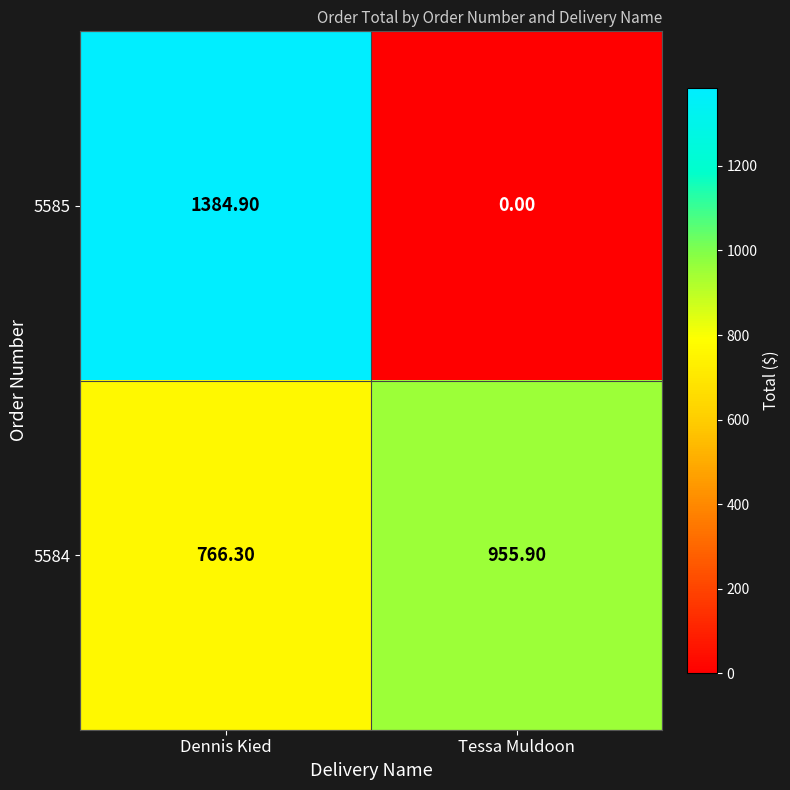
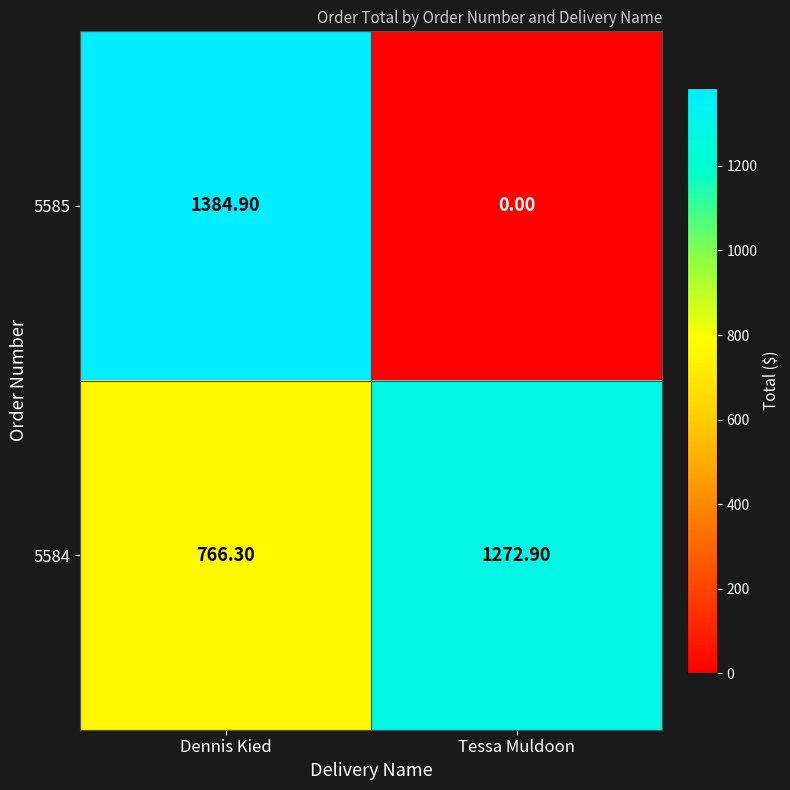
  {
    "5585": {
      "Dennis Kied": 1384.90,
      "Tessa Muldoon": 0.00
    },
    "5584": {
      "Dennis Kied": 766.30,
-     "Tessa Muldoon": 955.90
+     "Tessa Muldoon": 1272.90
    }
  }
